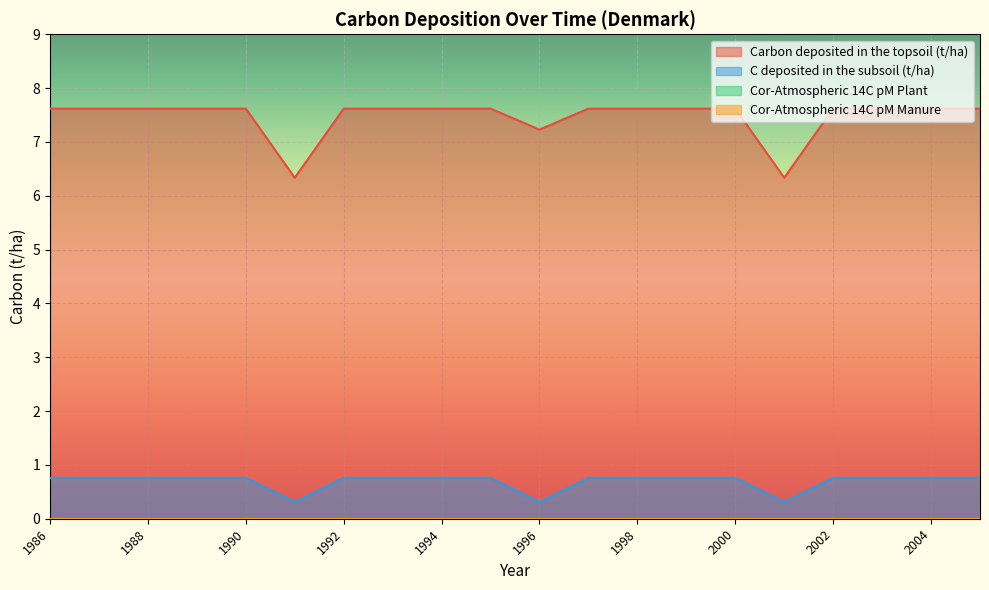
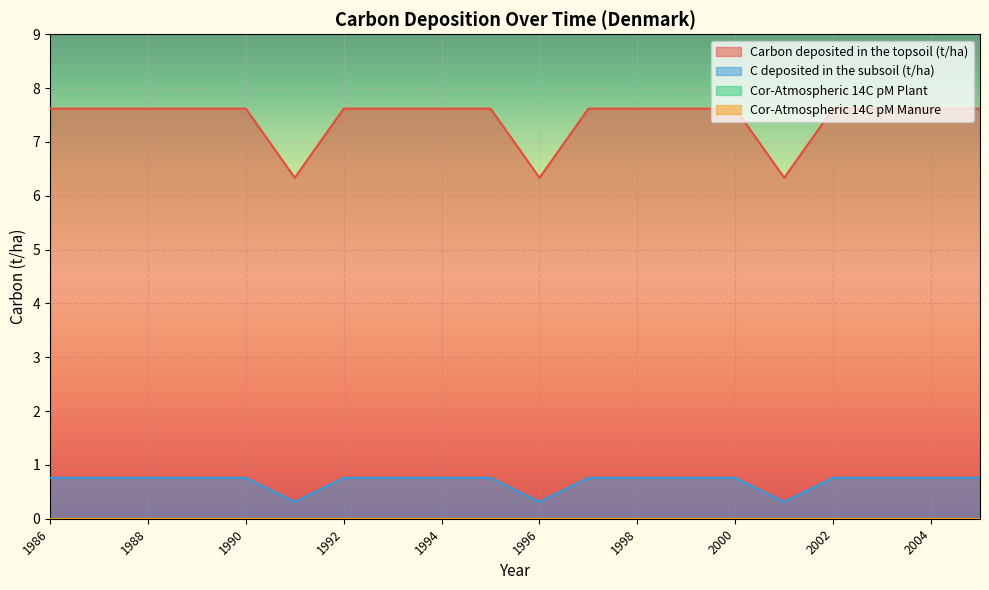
  {
    "Carbon deposited in the topsoil (t/ha)": {
      "1986": 7.6,
      "1988": 7.6,
      "1990": 7.6,
      "1992": 7.6,
      "1994": 7.6,
-     "1996": 7.2,
+     "1996": 6.3,
      "1998": 7.6
    },
    "C deposited in the subsoil (t/ha)": {
      "1986": 0.8,
      "1988": 0.8,
      "1990": 0.8,
      "1992": 0.8,
      "1994": 0.8,
      "1996": 0.3,
      "1998": 0.8,
      "2000": 0.8,
      "2002": 0.8,
      "2004": 0.8
    },
    "Cor-Atmospheric 14C pM Manure": {
      "1986": 0.0,
      "1988": 0.0,
      "1990": 0.0,
      "1992": 0.0,
      "1994": 0.0,
      "1996": 0.0,
      "1998": 0.0,
      "2000": 0.0,
      "2002": 0.0,
      "2004": 0.0
    }
  }
